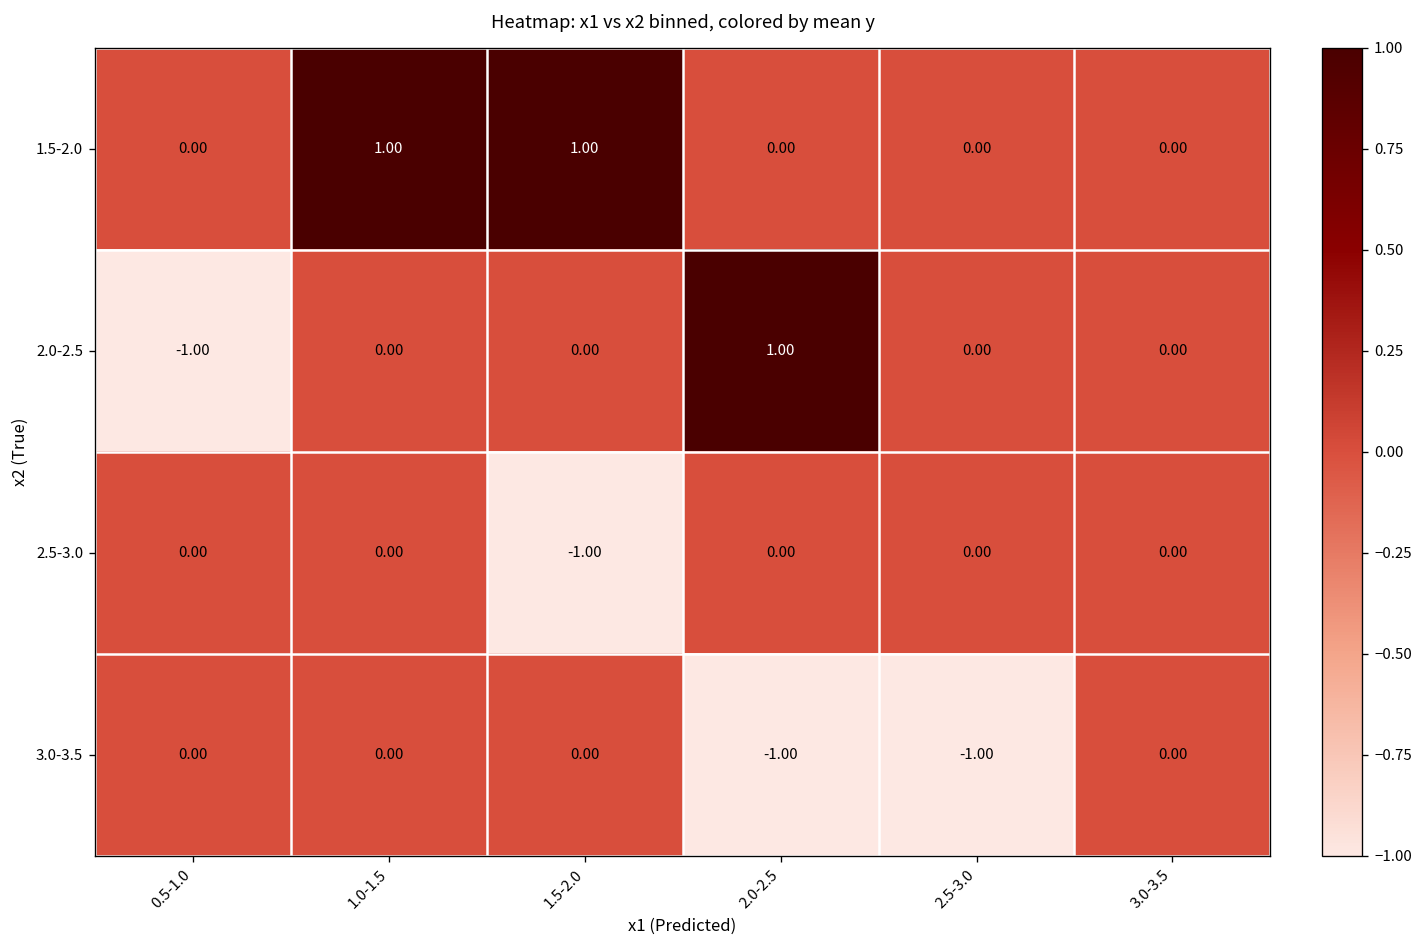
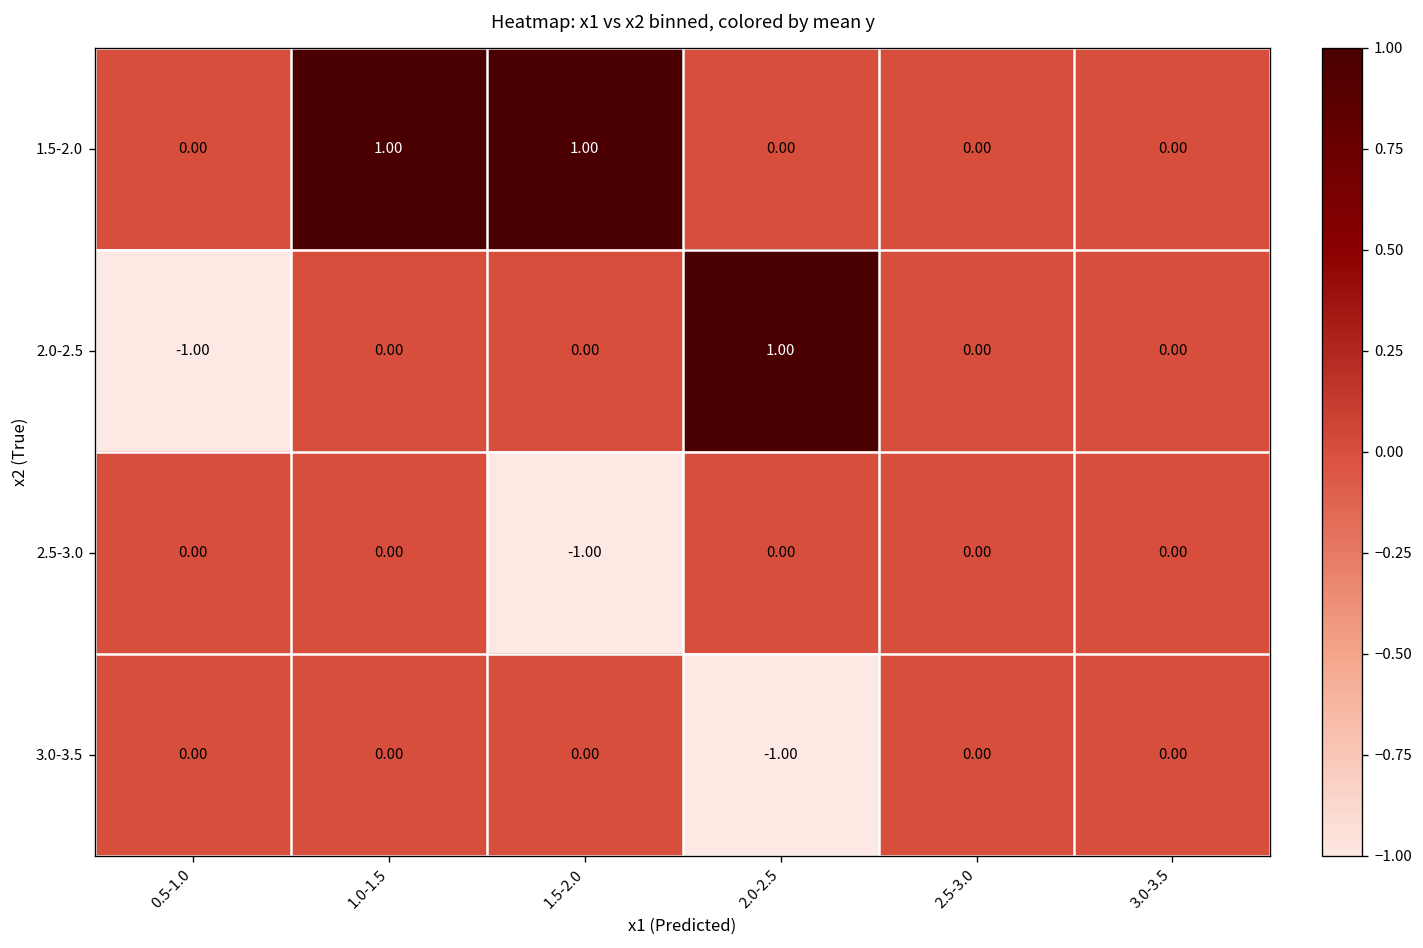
  {
    "1.5-2.0": {
      "0.5-1.0": 0.00,
      "1.0-1.5": 1.00,
      "1.5-2.0": 1.00,
      "2.0-2.5": 0.00,
      "2.5-3.0": 0.00,
      "3.0-3.5": 0.00
    },
    "2.0-2.5": {
      "0.5-1.0": -1.00,
      "1.0-1.5": 0.00,
      "1.5-2.0": 0.00,
      "2.0-2.5": 1.00,
      "2.5-3.0": 0.00,
      "3.0-3.5": 0.00
    },
    "2.5-3.0": {
      "0.5-1.0": 0.00,
      "1.0-1.5": 0.00,
      "1.5-2.0": -1.00,
      "2.0-2.5": 0.00,
      "2.5-3.0": 0.00,
      "3.0-3.5": 0.00
    },
    "3.0-3.5": {
      "0.5-1.0": 0.00,
      "1.0-1.5": 0.00,
      "1.5-2.0": 0.00,
      "2.0-2.5": -1.00,
-     "2.5-3.0": -1.00,
+     "2.5-3.0": 0.00,
      "3.0-3.5": 0.00
    }
  }
